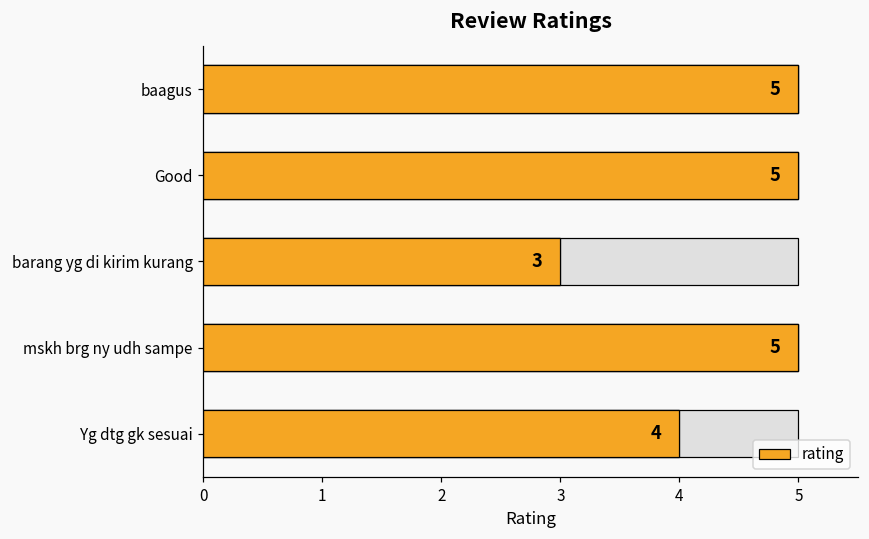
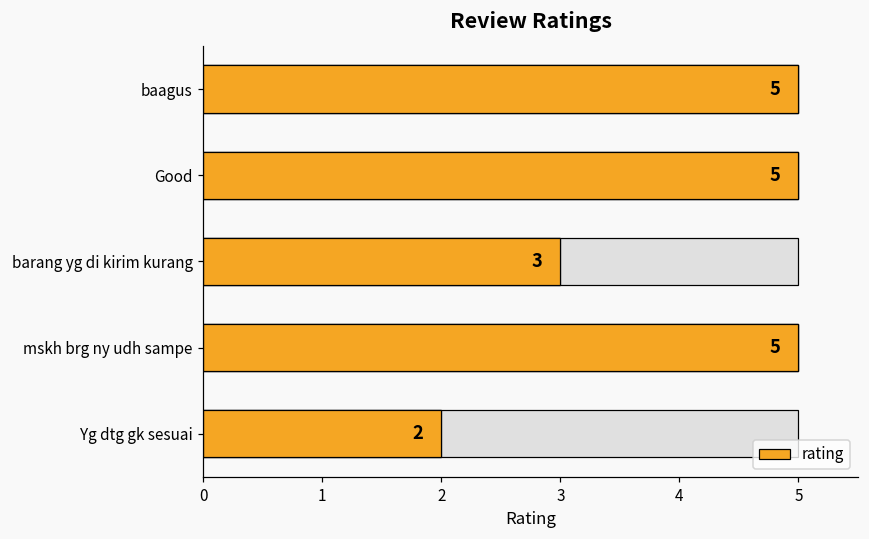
  {
    "rating": {
      "baagus": 5,
      "Good": 5,
      "mskh brg ny udh sampe": 5,
-     "Yg dtg gk sesuai": 4
+     "Yg dtg gk sesuai": 2
    }
  }
